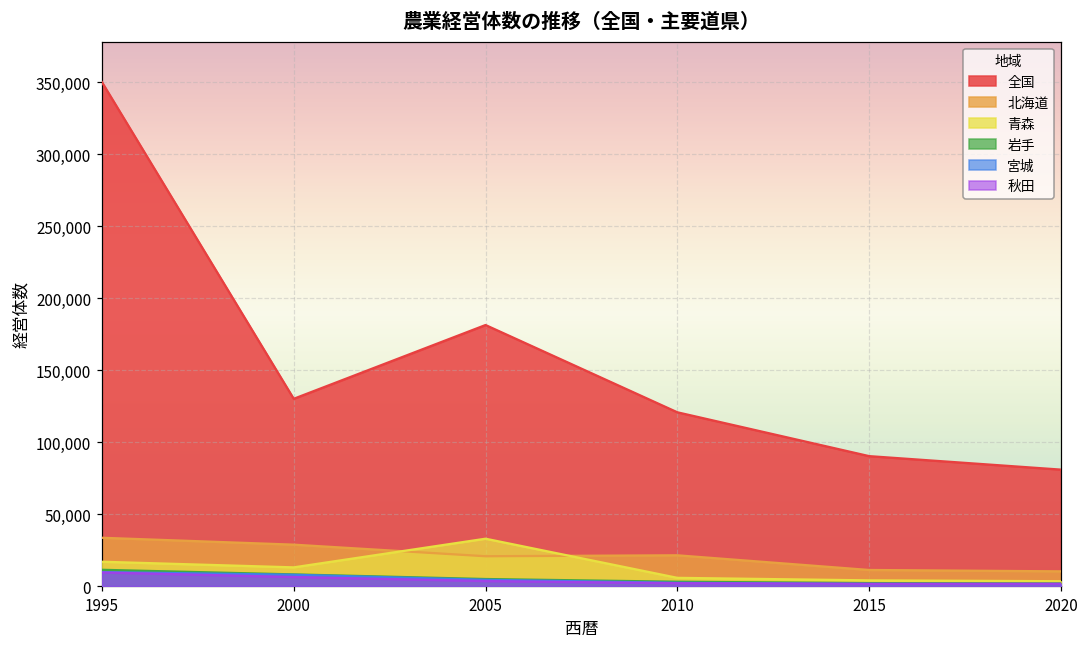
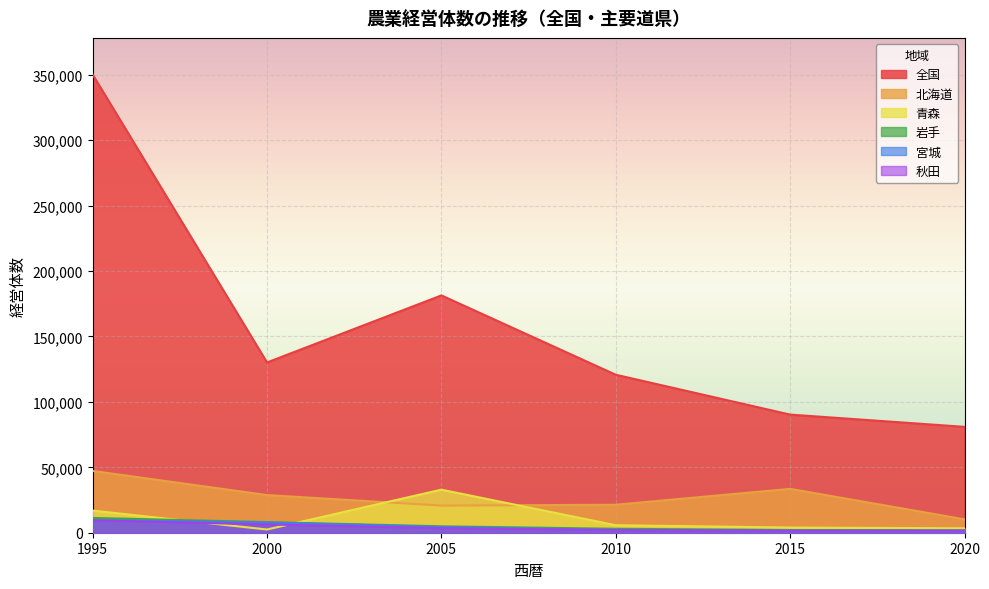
  {
    "全国": {
      "1995": "350,000",
      "2000": "130,000",
      "2005": "181,000",
      "2010": "121,000",
      "2015": "90,000",
      "2020": "81,000"
    },
    "北海道": {
-     "1995": "34,000",
+     "1995": "47,000",
      "2000": "29,000",
      "2005": "21,000",
      "2010": "21,000",
-     "2015": "11,000",
+     "2015": "34,000",
      "2020": "10,000"
    },
    "青森": {
      "1995": "17,000",
-     "2000": "13,000",
+     "2000": "2,000",
      "2005": "33,000",
      "2010": "6,000"
    }
  }
